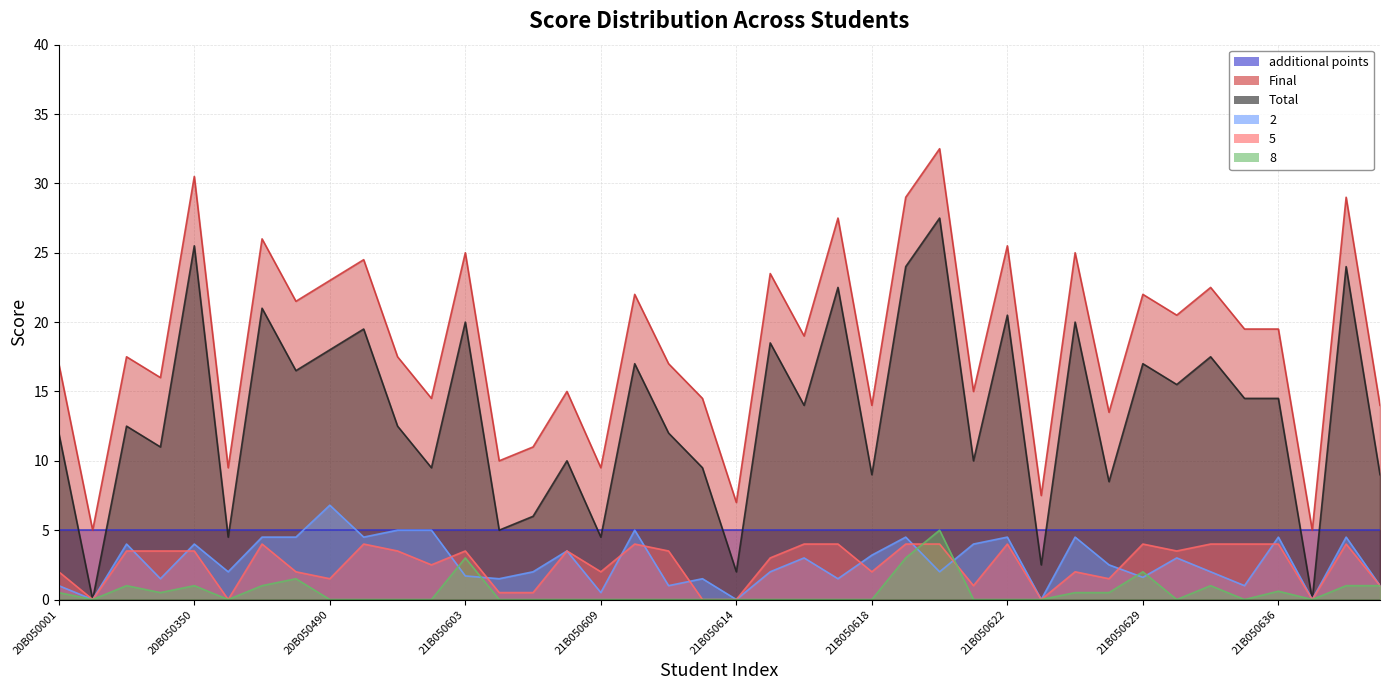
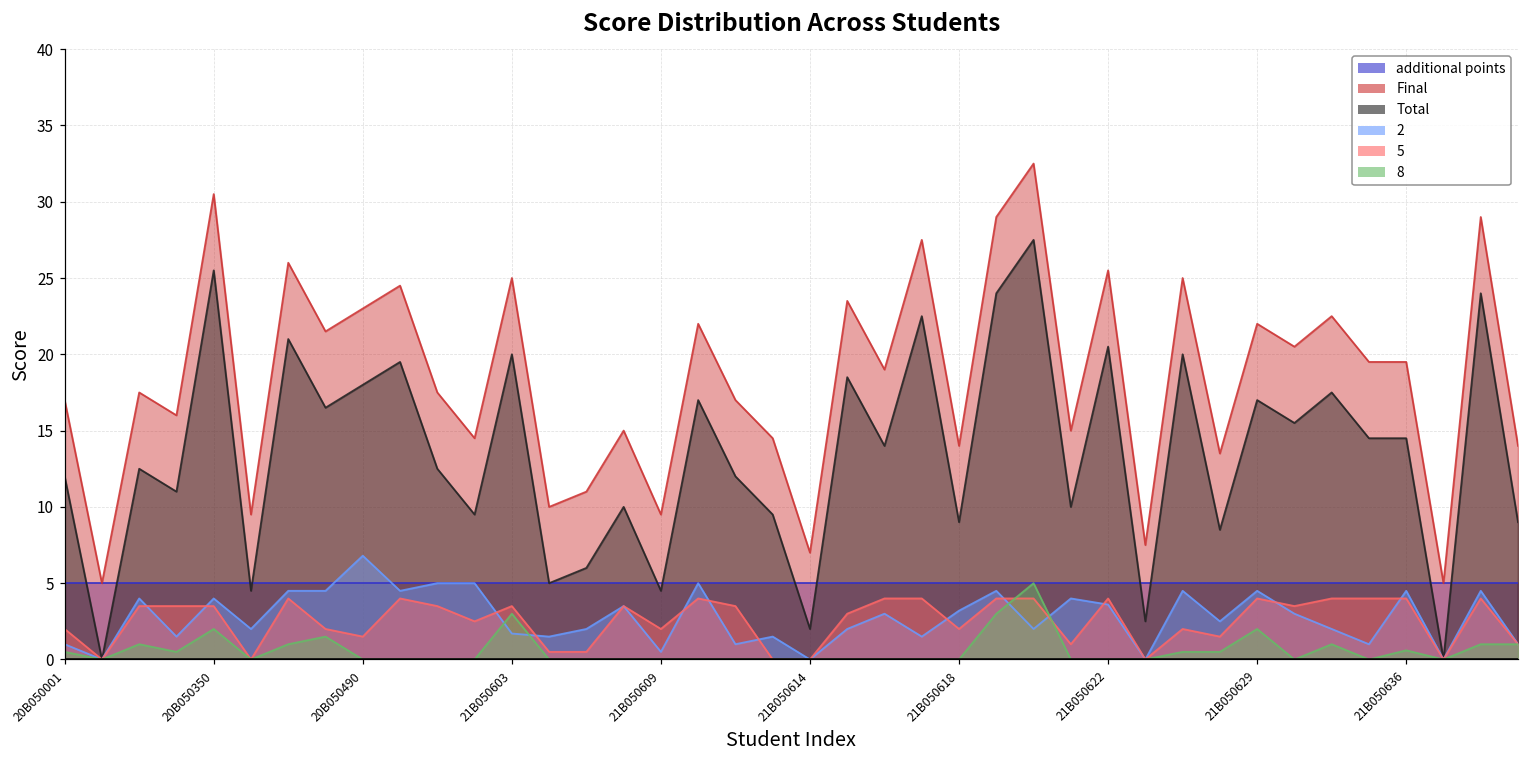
  {
    "additional points": {
      "20B050001": 5.0,
      "20B050350": 5.0,
      "20B050490": 5.0,
      "21B050603": 5.0,
      "21B050609": 5.0,
      "21B050614": 5.0,
      "21B050618": 5.0,
      "21B050622": 5.0,
      "21B050629": 5.0,
      "21B050636": 5.0
    },
    "Total": {
      "20B050001": 12.0,
      "20B050350": 25.5,
      "20B050490": 18.0,
      "21B050603": 20.0,
      "21B050609": 4.5,
      "21B050614": 2.0,
      "21B050618": 9.0,
      "21B050622": 20.5,
      "21B050629": 17.0,
      "21B050636": 14.5
    },
    "2": {
      "20B050001": 1.0,
      "20B050350": 4.0,
      "20B050490": 6.8,
      "21B050603": 1.7,
      "21B050609": 0.5,
      "21B050618": 3.2,
-     "21B050622": 4.5,
-     "21B050629": 1.6,
+     "21B050622": 3.6,
+     "21B050629": 4.5,
      "21B050636": 4.5
    },
    "8": {
      "20B050001": 0.5,
-     "20B050350": 1,
+     "20B050350": 2,
      "20B050490": 0,
      "21B050603": 3,
      "21B050609": 0,
      "21B050618": 0,
      "21B050622": 0,
      "21B050629": 2,
      "21B050636": 0.6
    }
  }
